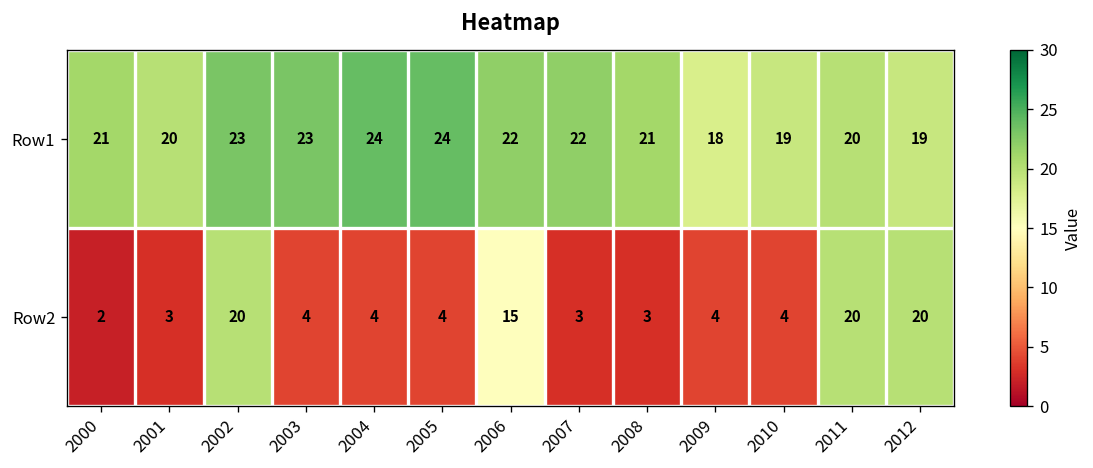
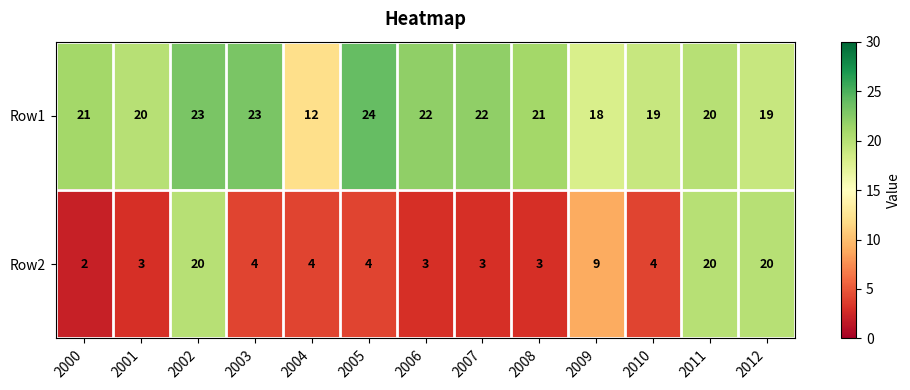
  {
    "Row1": {
      "2000": 21,
      "2001": 20,
      "2002": 23,
      "2003": 23,
-     "2004": 24,
+     "2004": 12,
      "2005": 24,
      "2006": 22,
      "2007": 22,
      "2008": 21,
      "2009": 18,
      "2010": 19,
      "2011": 20,
      "2012": 19
    },
    "Row2": {
      "2000": 2,
      "2001": 3,
      "2002": 20,
      "2003": 4,
      "2004": 4,
      "2005": 4,
-     "2006": 15,
+     "2006": 3,
      "2007": 3,
      "2008": 3,
-     "2009": 4,
+     "2009": 9,
      "2010": 4,
      "2011": 20,
      "2012": 20
    }
  }
